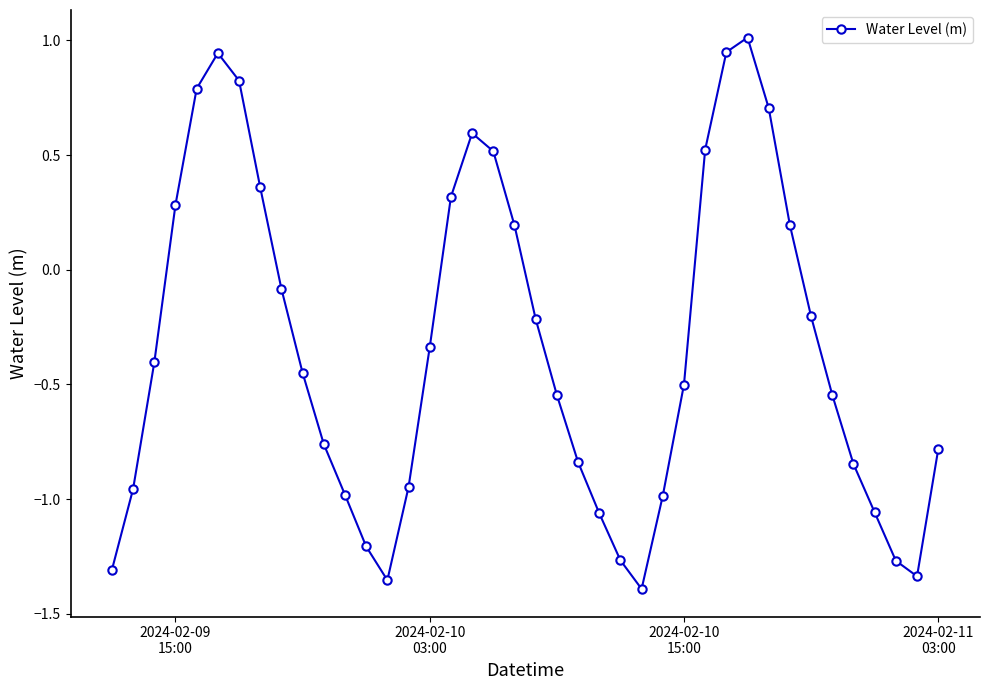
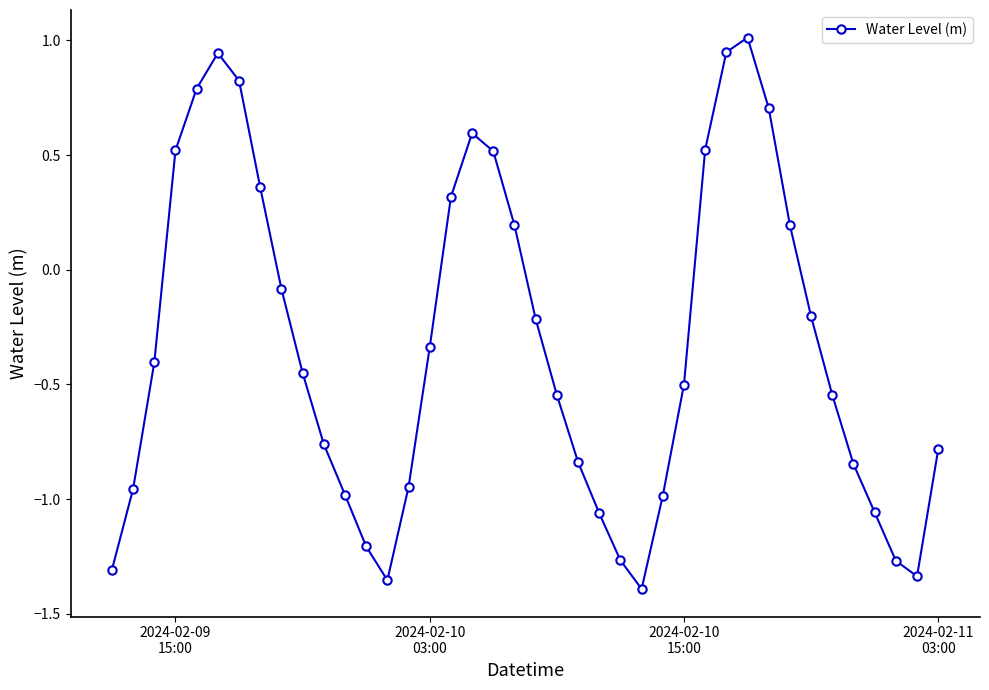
  {
-   "2024-02-09 15:00": 0.28,
+   "2024-02-09 15:00": 0.52,
    "2024-02-10 03:00": -0.34,
    "2024-02-10 15:00": -0.50,
    "2024-02-11 03:00": -0.78
  }
